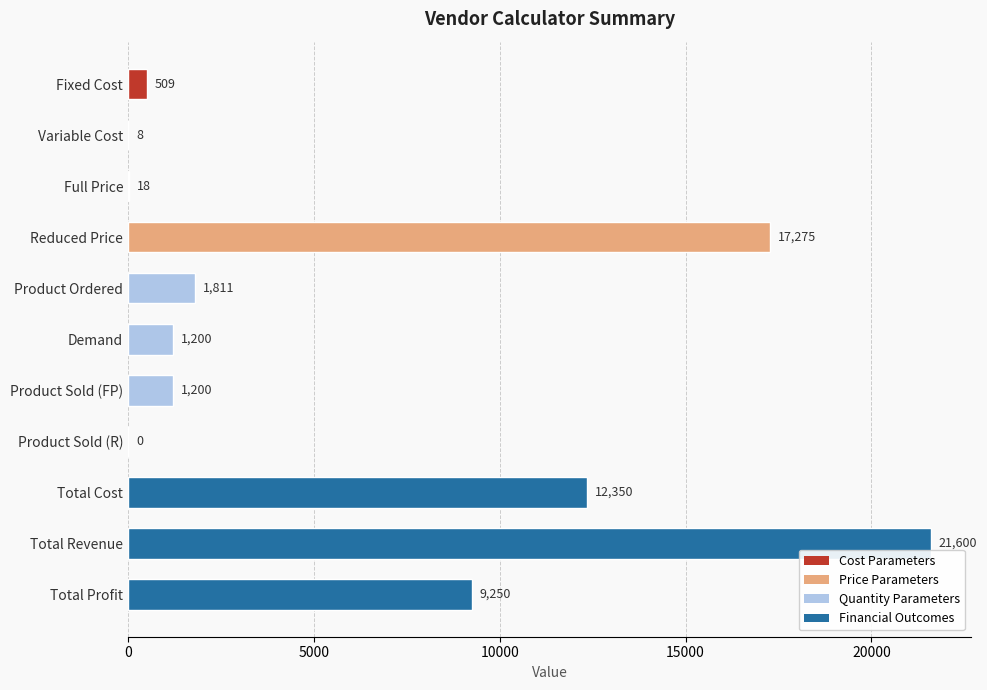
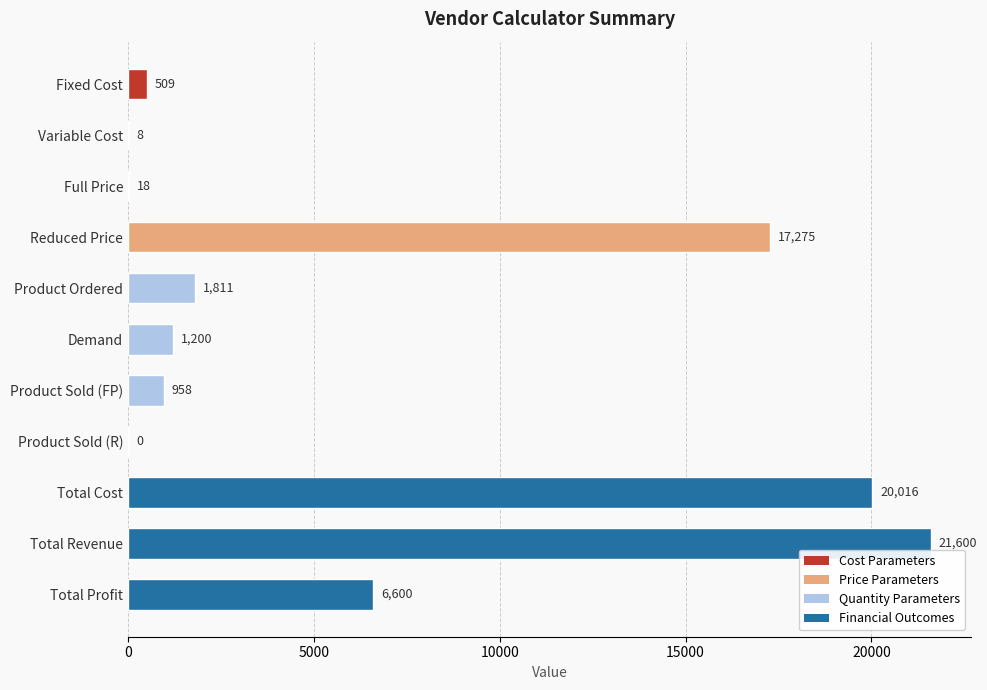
  {
    "Fixed Cost": "509",
    "Variable Cost": "8",
    "Full Price": "18",
    "Reduced Price": "17,275",
    "Product Ordered": "1,811",
    "Demand": "1,200",
-   "Product Sold (FP)": "1,200",
+   "Product Sold (FP)": "958",
    "Product Sold (R)": "0",
-   "Total Cost": "12,350",
-   "Total Profit": "9,250"
+   "Total Cost": "20,016",
+   "Total Profit": "6,600"
  }
